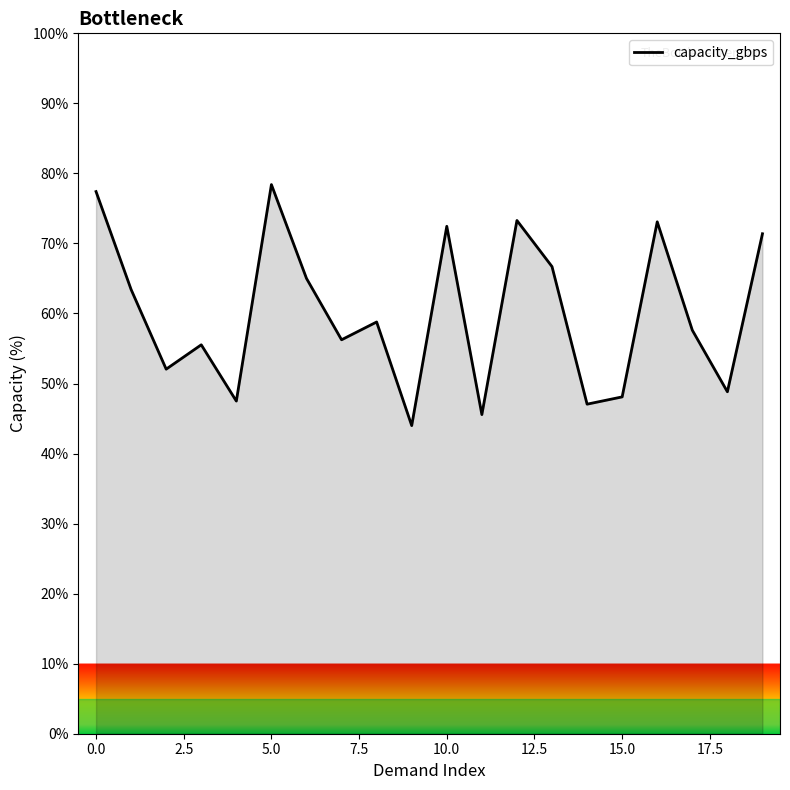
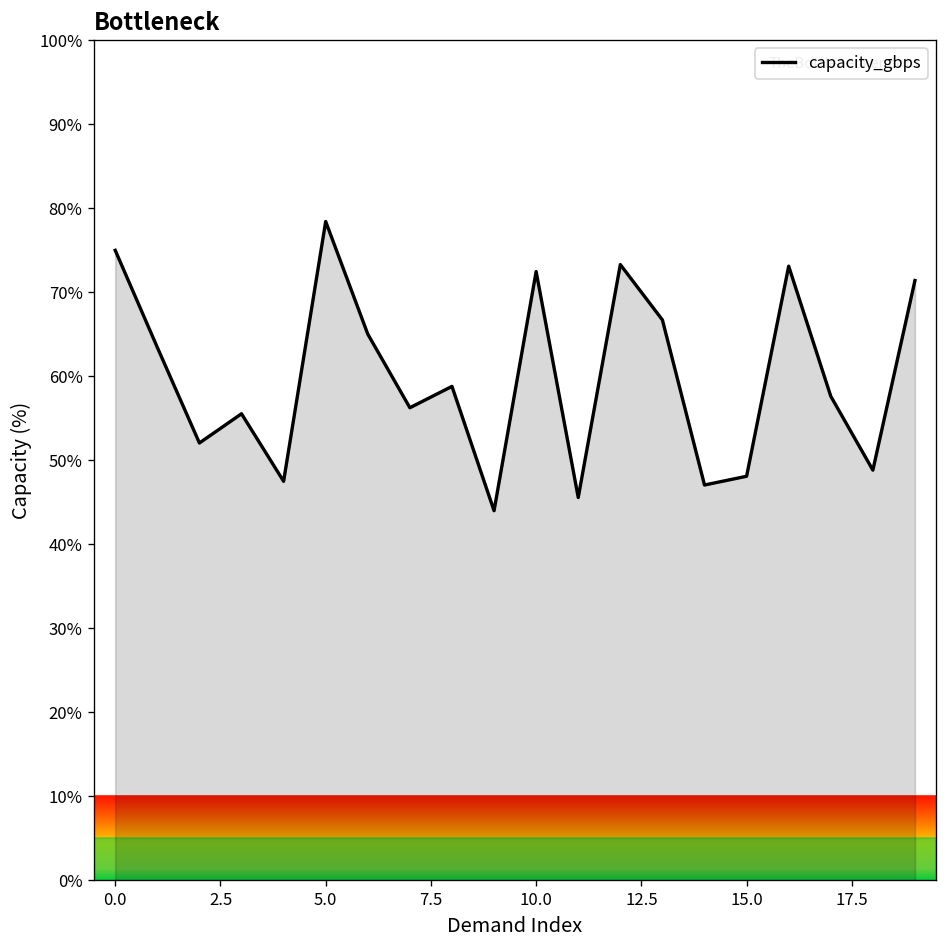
  {
-   "0.0": "77%",
+   "0.0": "75%",
    "5.0": "78%",
    "10.0": "72%",
    "15.0": "48%"
  }
